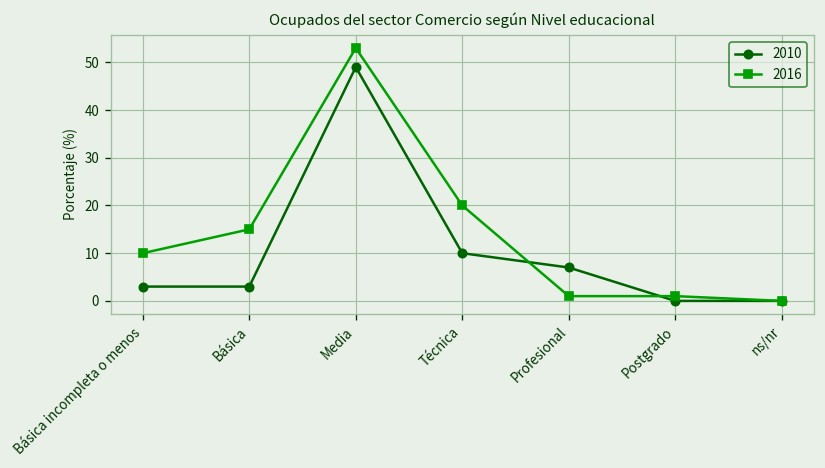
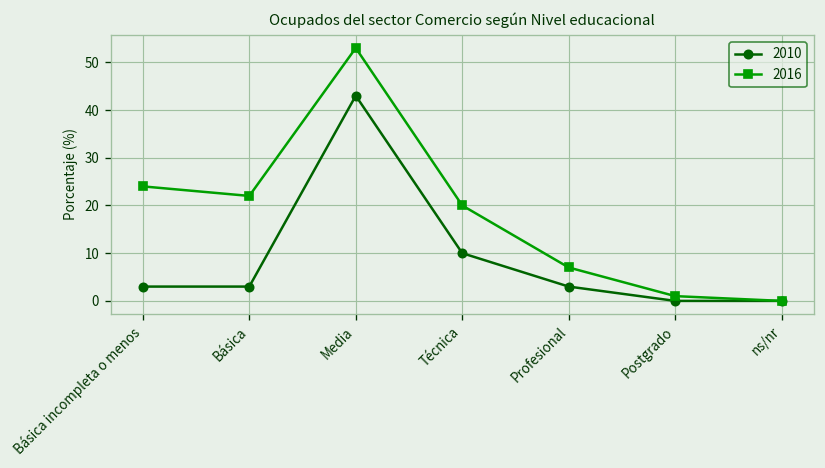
  {
    "2010": {
      "Básica incompleta o menos": 3,
      "Básica": 3,
-     "Media": 49,
+     "Media": 43,
      "Técnica": 10,
-     "Profesional": 7,
+     "Profesional": 3,
      "Postgrado": 0
    },
    "2016": {
-     "Básica incompleta o menos": 10,
-     "Básica": 15,
+     "Básica incompleta o menos": 24,
+     "Básica": 22,
      "Media": 53,
      "Técnica": 20,
-     "Profesional": 1,
+     "Profesional": 7,
      "Postgrado": 1
    }
  }
